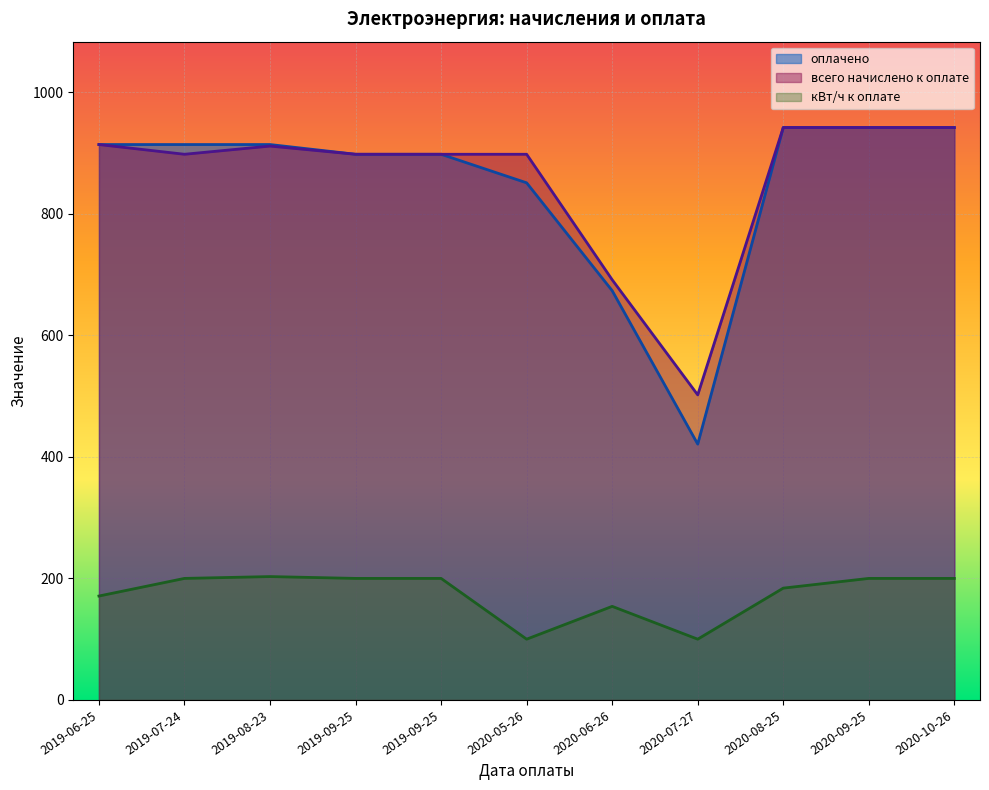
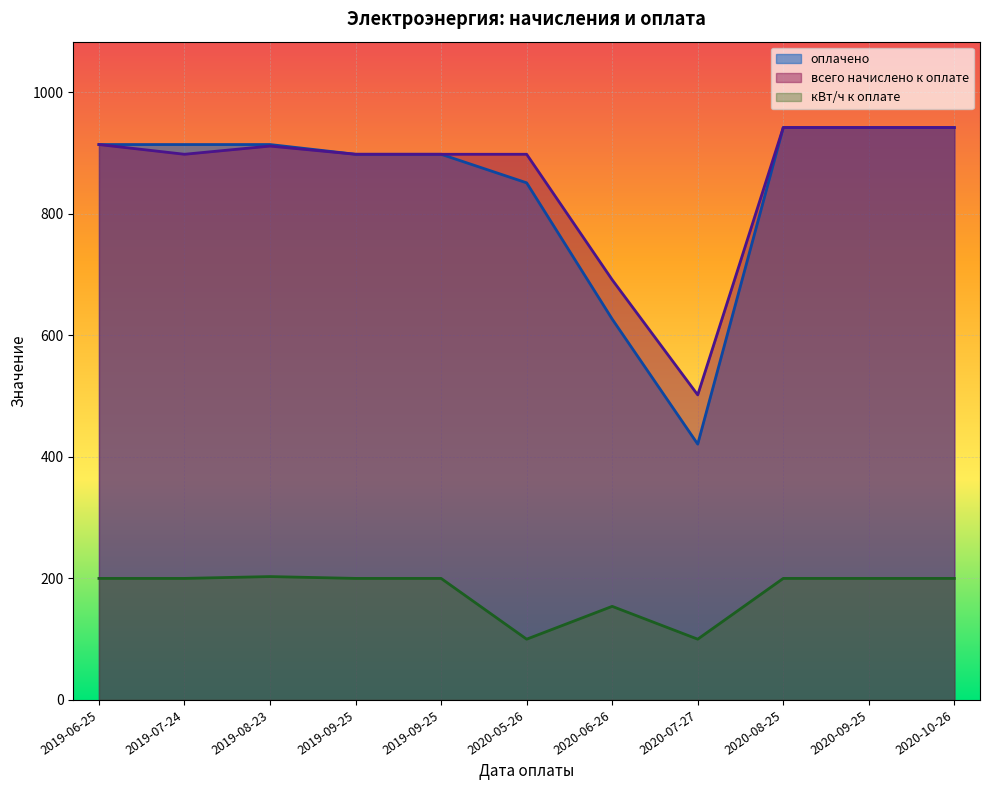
  {
    "оплачено": {
      "2019-07-24": 910,
      "2020-05-26": 850,
-     "2020-06-26": 670,
+     "2020-06-26": 630,
      "2020-07-27": 420
    },
    "всего начислено к оплате": {
      "2019-07-24": 900,
      "2020-05-26": 900,
      "2020-06-26": 690,
      "2020-07-27": 500
    },
    "кВт/ч к оплате": {
-     "2019-06-25": 170,
+     "2019-06-25": 200,
      "2019-07-24": 200,
      "2019-08-23": 200,
      "2020-05-26": 100,
      "2020-06-26": 150,
      "2020-07-27": 100,
-     "2020-08-25": 180,
+     "2020-08-25": 200,
      "2020-09-25": 200,
      "2020-10-26": 200
    }
  }
